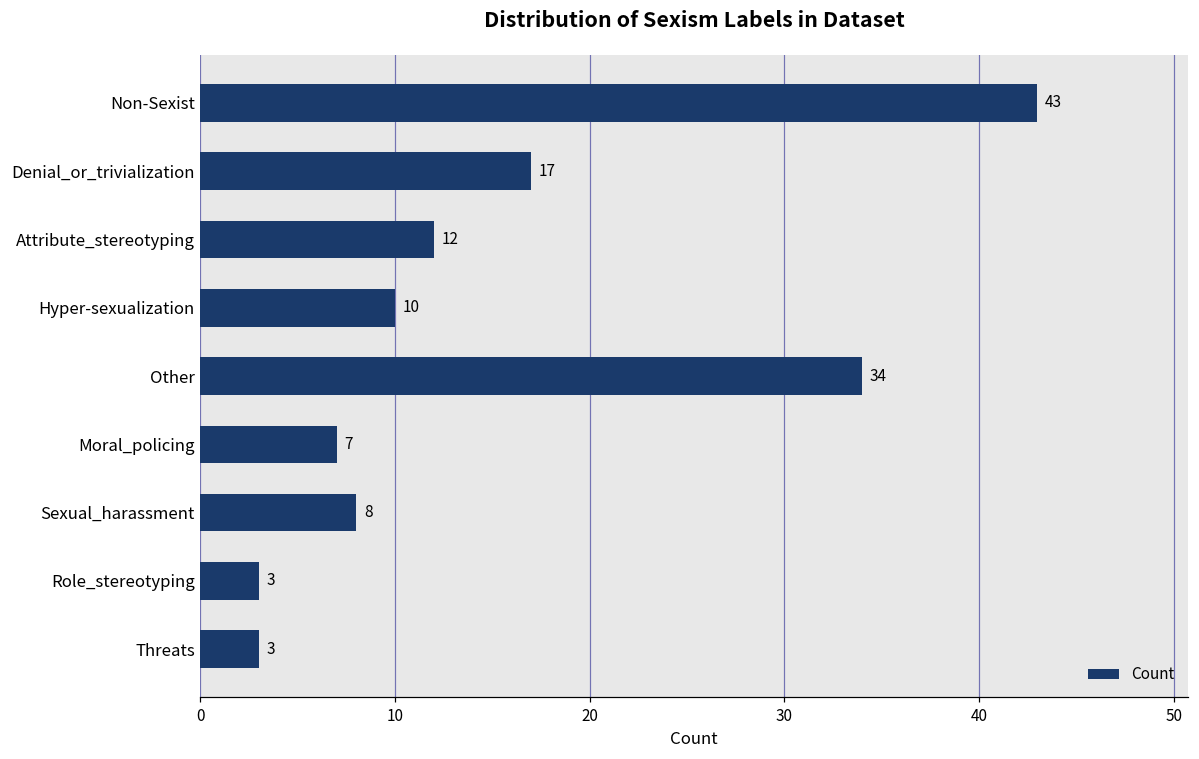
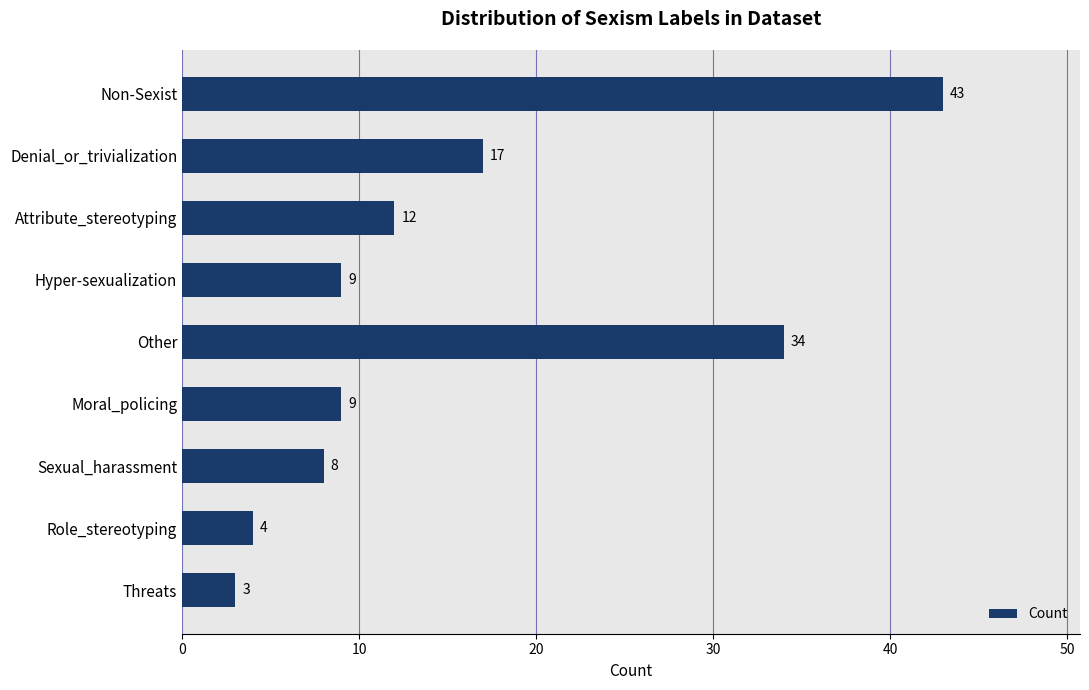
  {
    "Non-Sexist": 43,
    "Denial_or_trivialization": 17,
    "Attribute_stereotyping": 12,
-   "Hyper-sexualization": 10,
+   "Hyper-sexualization": 9,
    "Other": 34,
-   "Moral_policing": 7,
+   "Moral_policing": 9,
    "Sexual_harassment": 8,
-   "Role_stereotyping": 3,
+   "Role_stereotyping": 4,
    "Threats": 3
  }
